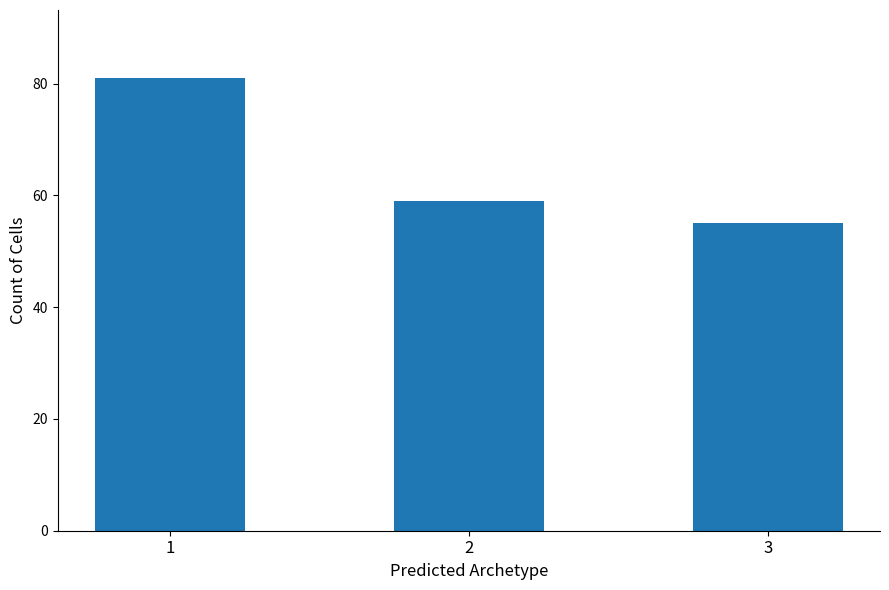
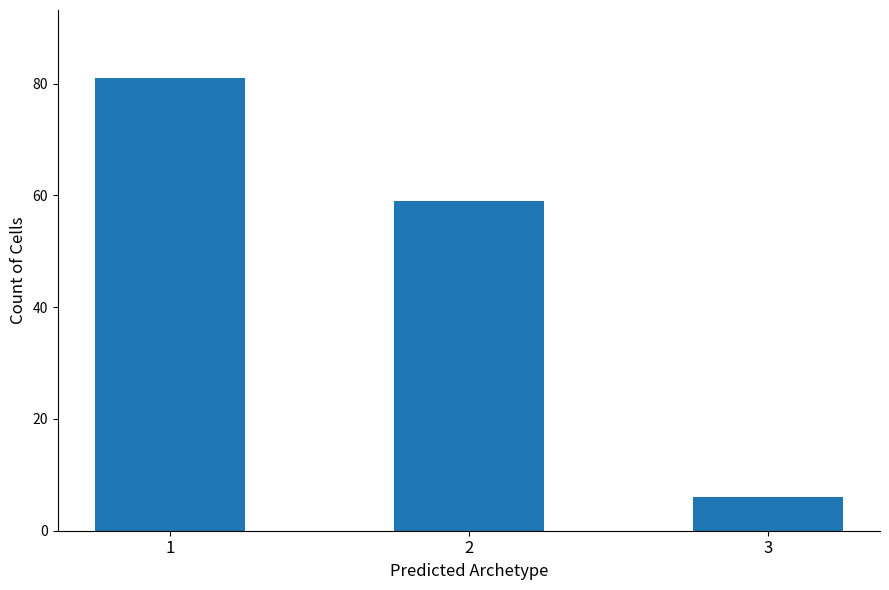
  {
    "1": 81,
    "2": 59,
-   "3": 55
+   "3": 6
  }
